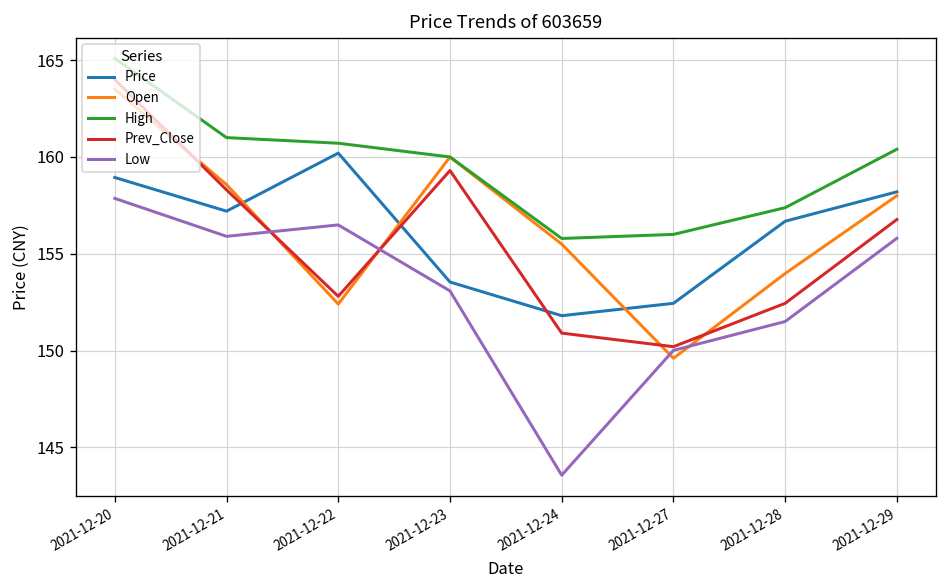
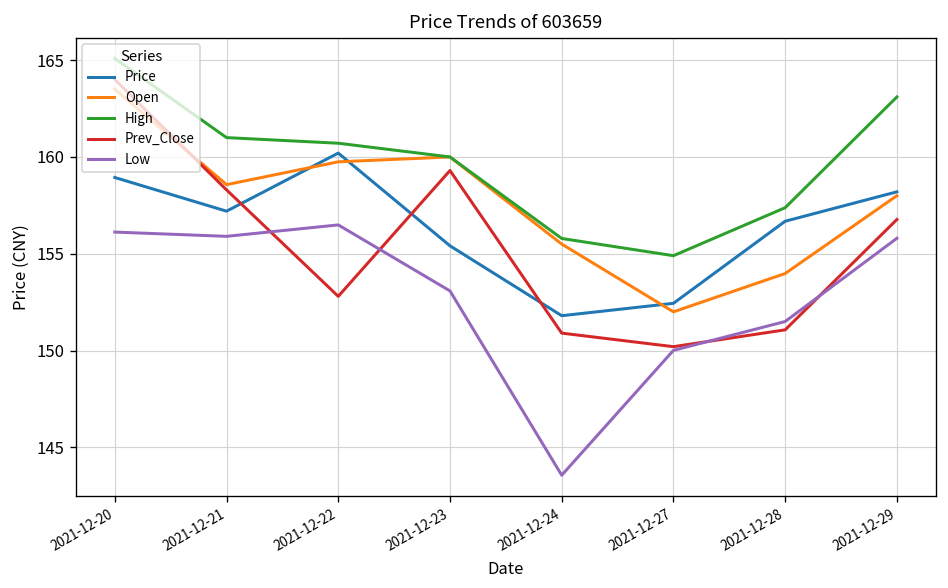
  {
    "Price": {
      "2021-12-20": 158.9,
      "2021-12-21": 157.2,
      "2021-12-22": 160.2,
-     "2021-12-23": 153.5,
+     "2021-12-23": 155.4,
      "2021-12-24": 151.8,
      "2021-12-27": 152.4,
      "2021-12-28": 156.7,
      "2021-12-29": 158.2
    },
    "Open": {
      "2021-12-21": 158.6,
-     "2021-12-22": 152.4,
+     "2021-12-22": 159.8,
      "2021-12-24": 155.5,
-     "2021-12-27": 149.6,
+     "2021-12-27": 152.0,
      "2021-12-28": 154.0,
      "2021-12-29": 158.0
    },
    "High": {
      "2021-12-21": 161.0,
      "2021-12-22": 160.7,
      "2021-12-24": 155.8,
-     "2021-12-27": 156.0,
+     "2021-12-27": 154.9,
      "2021-12-28": 157.4,
-     "2021-12-29": 160.4
+     "2021-12-29": 163.1
    },
    "Prev_Close": {
      "2021-12-21": 158.3,
      "2021-12-22": 152.8,
      "2021-12-23": 159.3,
      "2021-12-24": 150.9,
      "2021-12-27": 150.2,
-     "2021-12-28": 152.4,
+     "2021-12-28": 151.1,
      "2021-12-29": 156.8
    },
    "Low": {
-     "2021-12-20": 157.9,
+     "2021-12-20": 156.1,
      "2021-12-21": 155.9,
      "2021-12-22": 156.5,
      "2021-12-23": 153.1,
      "2021-12-24": 143.6,
      "2021-12-27": 150.0,
      "2021-12-28": 151.5,
      "2021-12-29": 155.8
    }
  }
